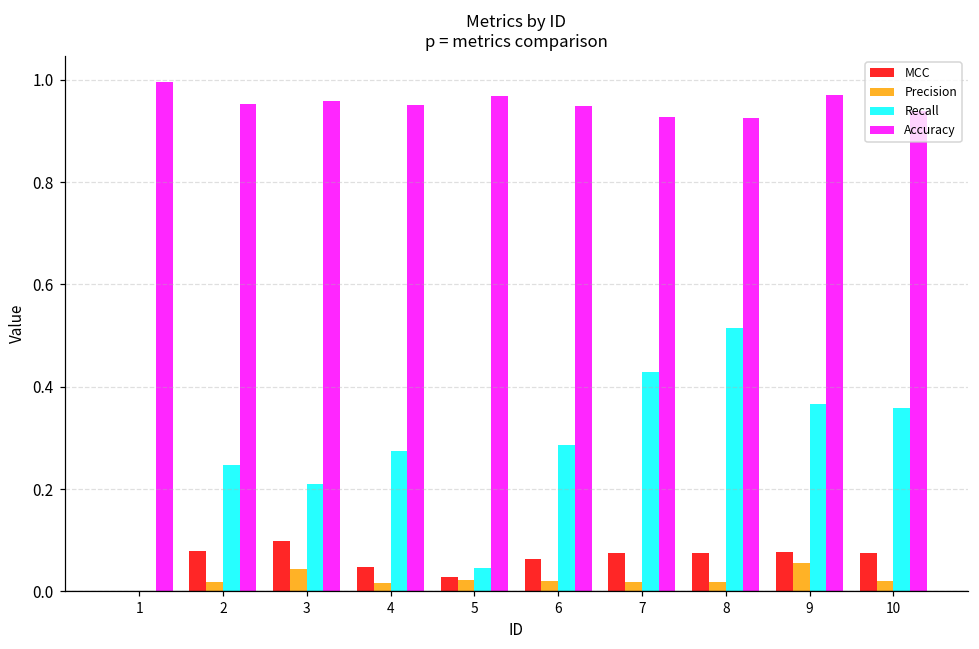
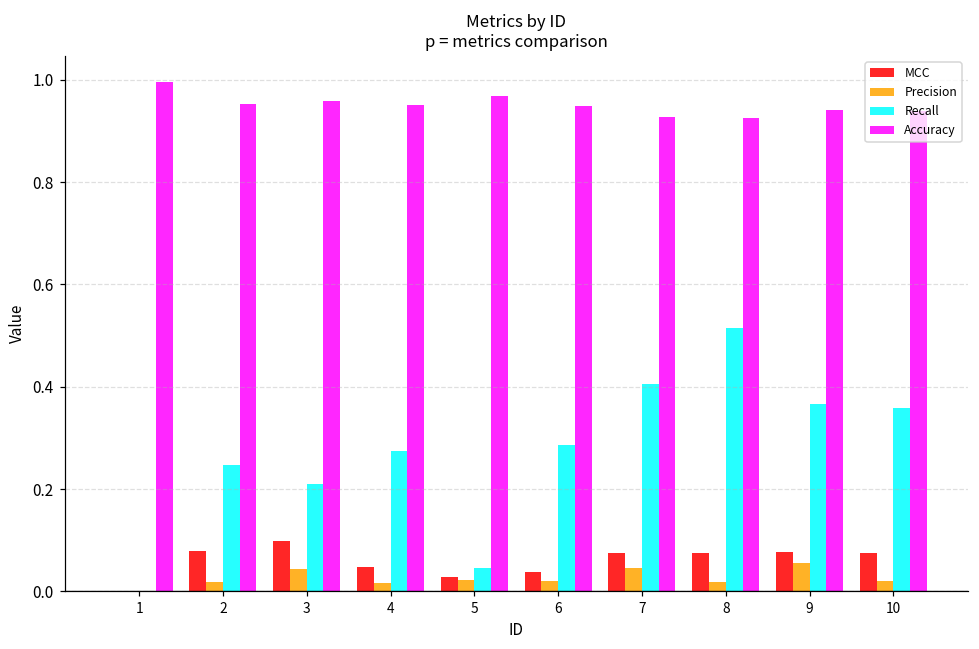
  {
    "MCC": {
      "1": 0.00,
      "2": 0.08,
      "3": 0.10,
      "4": 0.05,
      "5": 0.03,
-     "6": 0.06,
+     "6": 0.04,
      "7": 0.08,
      "8": 0.08,
      "9": 0.08,
      "10": 0.07
    },
    "Precision": {
      "1": 0.00,
      "2": 0.02,
      "3": 0.04,
      "4": 0.02,
      "5": 0.02,
      "6": 0.02,
-     "7": 0.02,
+     "7": 0.05,
      "8": 0.02,
      "9": 0.06,
      "10": 0.02
    },
    "Recall": {
      "1": 0.00,
      "2": 0.25,
      "3": 0.21,
      "4": 0.27,
      "5": 0.05,
      "6": 0.29,
-     "7": 0.43,
+     "7": 0.41,
      "8": 0.51,
      "9": 0.37,
      "10": 0.36
    },
    "Accuracy": {
      "1": 1.00,
      "2": 0.95,
      "3": 0.96,
      "4": 0.95,
      "5": 0.97,
      "6": 0.95,
      "7": 0.93,
      "8": 0.93,
-     "9": 0.97
+     "9": 0.94
    }
  }
